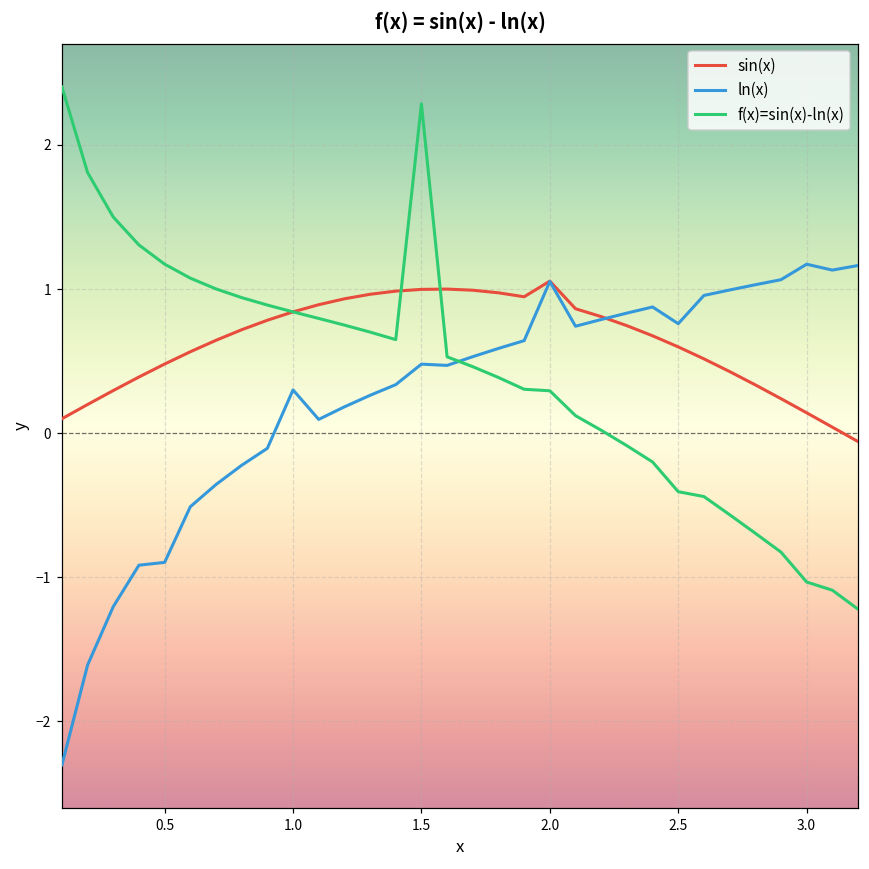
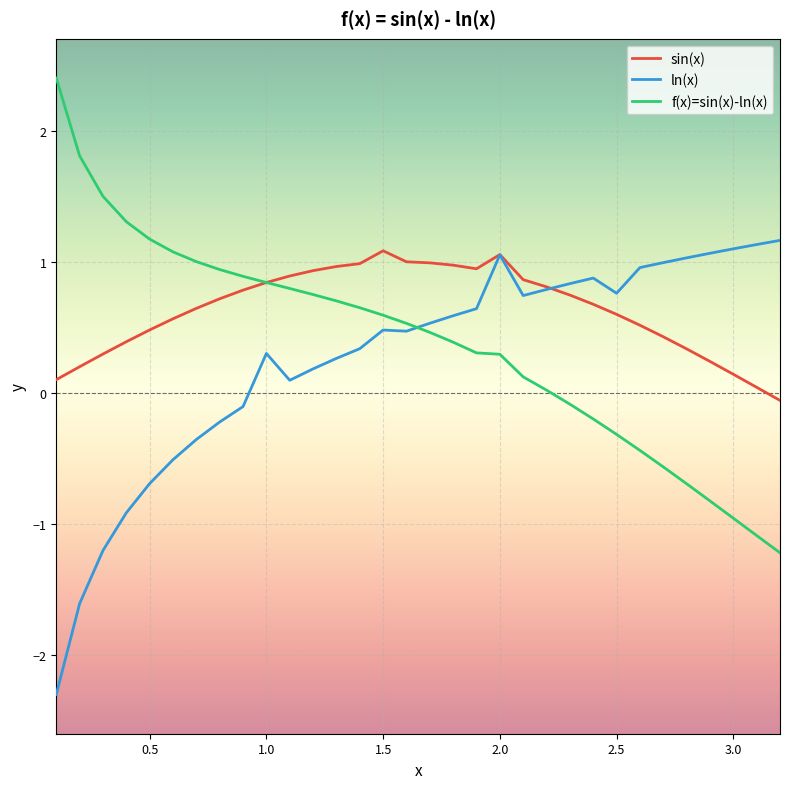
  {
    "sin(x)": {
      "0.5": 0.48,
-     "1.5": 1.00,
+     "1.5": 1.08,
      "2.5": 0.60,
      "3.0": 0.14
    },
    "ln(x)": {
-     "0.5": -0.90,
+     "0.5": -0.69,
      "1.0": 0.30,
      "1.5": 0.48,
      "2.5": 0.76,
-     "3.0": 1.17
+     "3.0": 1.10
    },
    "f(x)=sin(x)-ln(x)": {
      "0.5": 1.17,
-     "1.5": 2.29,
+     "1.5": 0.59,
      "2.0": 0.29,
-     "2.5": -0.41,
-     "3.0": -1.03
+     "2.5": -0.32,
+     "3.0": -0.96
    }
  }
